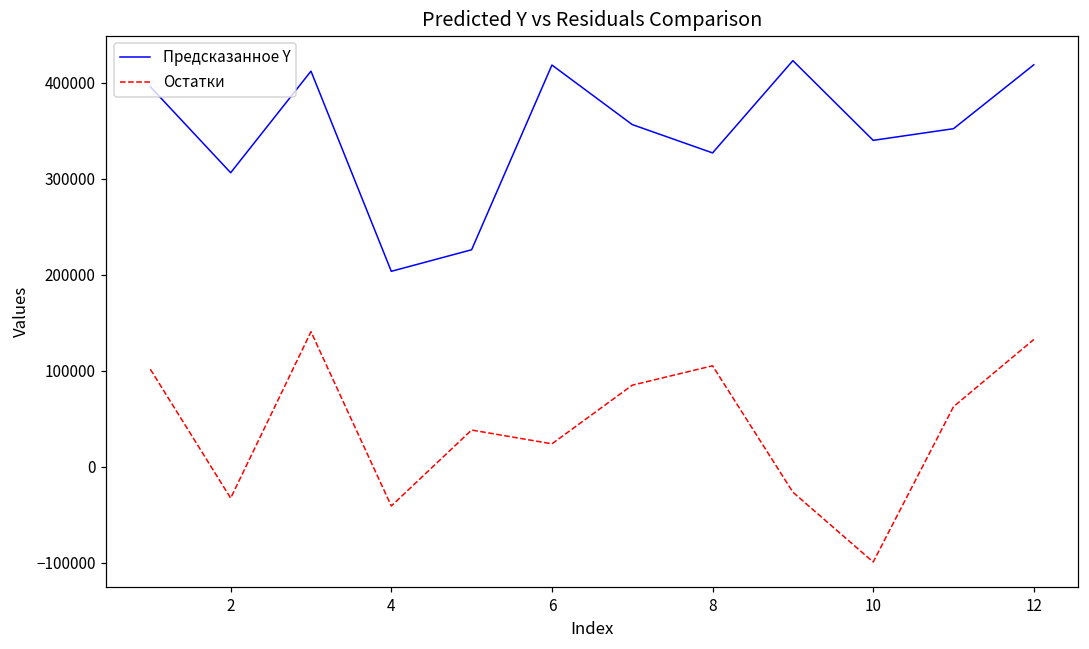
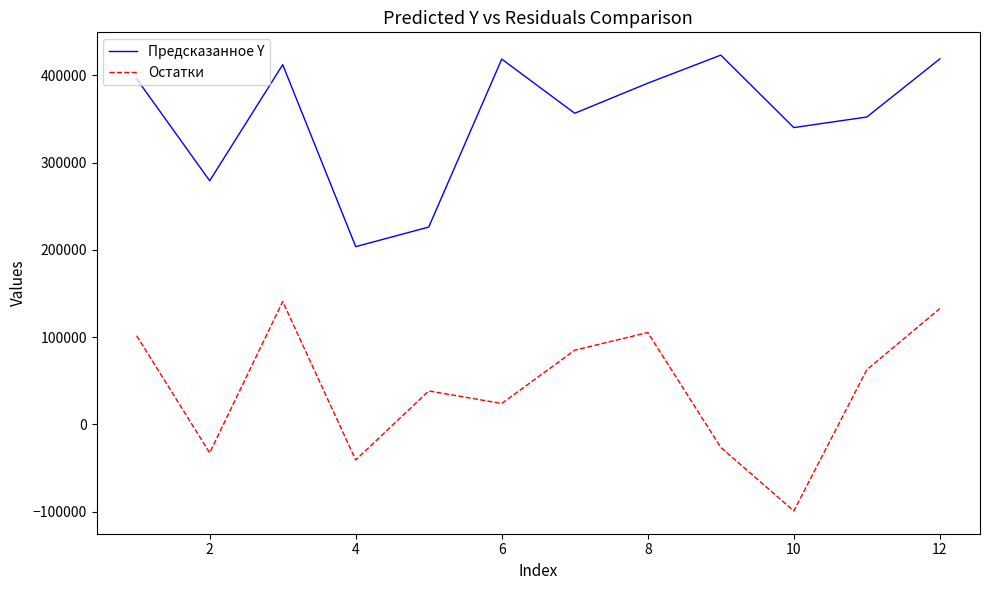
  {
    "Предсказанное Y": {
-     "2": 310000,
+     "2": 280000,
      "4": 200000,
      "6": 420000,
-     "8": 330000,
+     "8": 390000,
      "10": 340000,
      "12": 420000
    },
    "Остатки": {
      "2": -30000,
      "4": -40000,
      "6": 20000,
      "8": 110000,
      "10": -100000,
      "12": 130000
    }
  }
